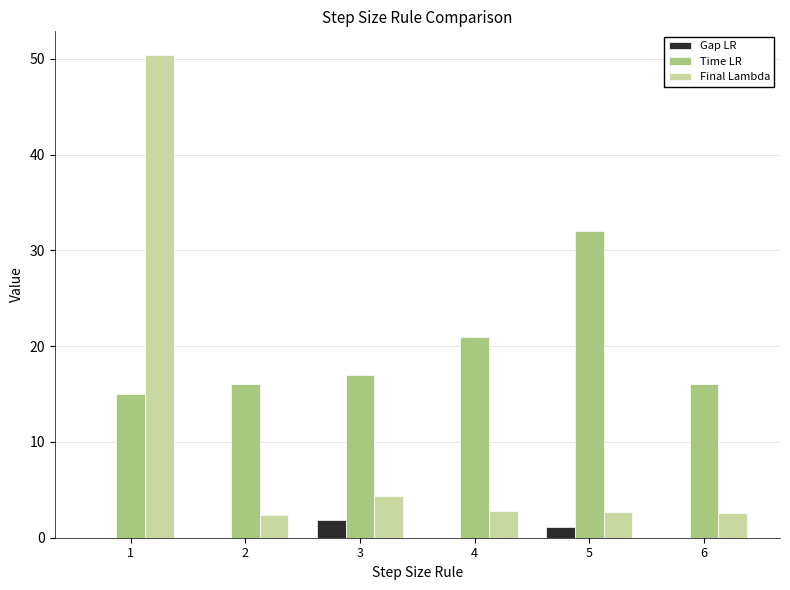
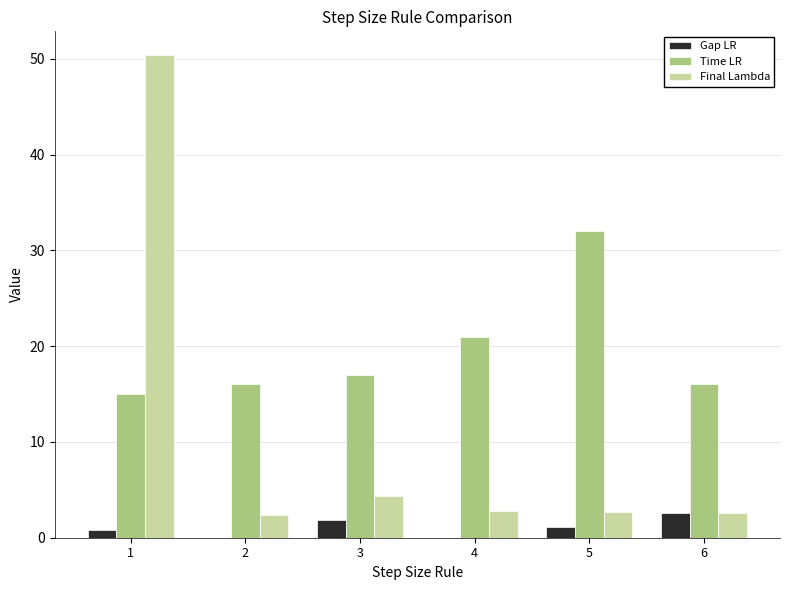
  {
    "Gap LR": {
-     "1": 0,
+     "1": 1,
      "3": 2,
      "5": 1,
-     "6": 0
+     "6": 3
    }
  }
